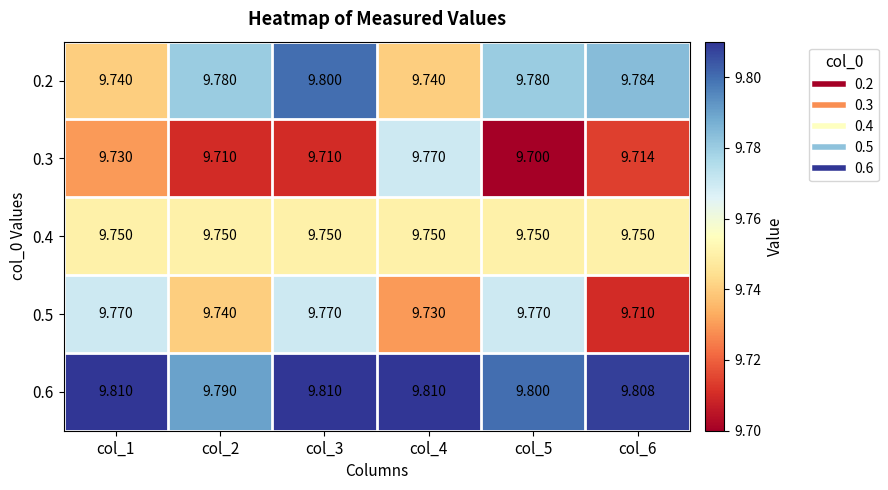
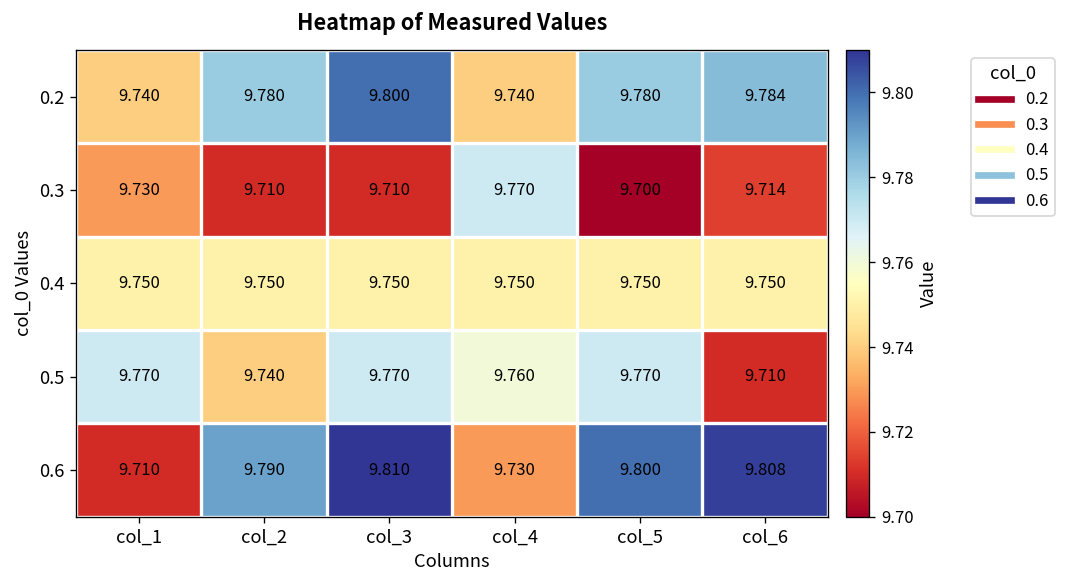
  {
    "0.2": {
      "col_1": 9.740,
      "col_2": 9.780,
      "col_3": 9.800,
      "col_4": 9.740,
      "col_5": 9.780,
      "col_6": 9.784
    },
    "0.3": {
      "col_1": 9.730,
      "col_2": 9.710,
      "col_3": 9.710,
      "col_4": 9.770,
      "col_5": 9.700,
      "col_6": 9.714
    },
    "0.4": {
      "col_1": 9.750,
      "col_2": 9.750,
      "col_3": 9.750,
      "col_4": 9.750,
      "col_5": 9.750,
      "col_6": 9.750
    },
    "0.5": {
      "col_1": 9.770,
      "col_2": 9.740,
      "col_3": 9.770,
-     "col_4": 9.730,
+     "col_4": 9.760,
      "col_5": 9.770,
      "col_6": 9.710
    },
    "0.6": {
-     "col_1": 9.810,
+     "col_1": 9.710,
      "col_2": 9.790,
      "col_3": 9.810,
-     "col_4": 9.810,
+     "col_4": 9.730,
      "col_5": 9.800,
      "col_6": 9.808
    }
  }
